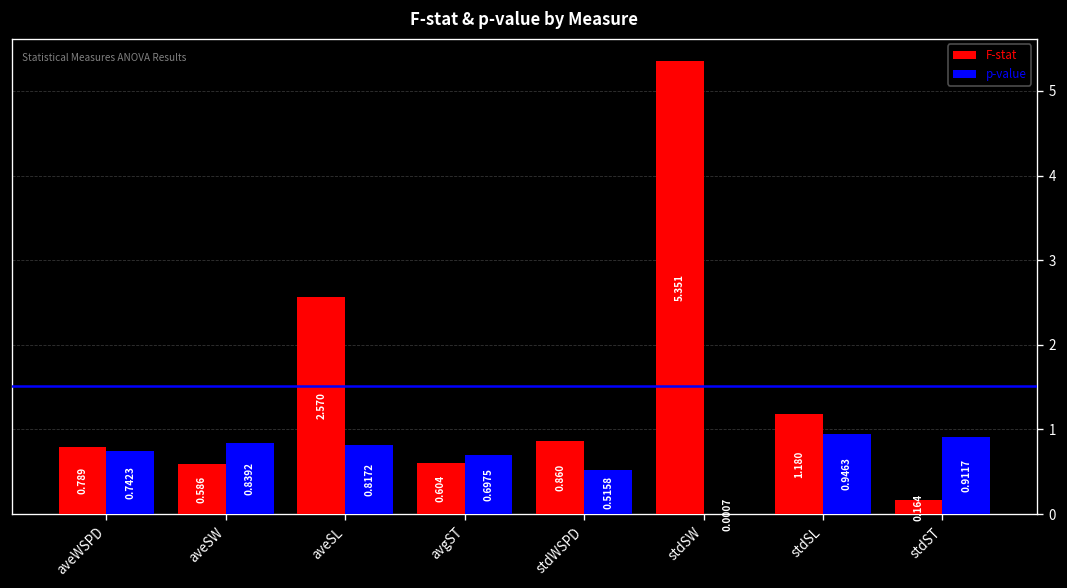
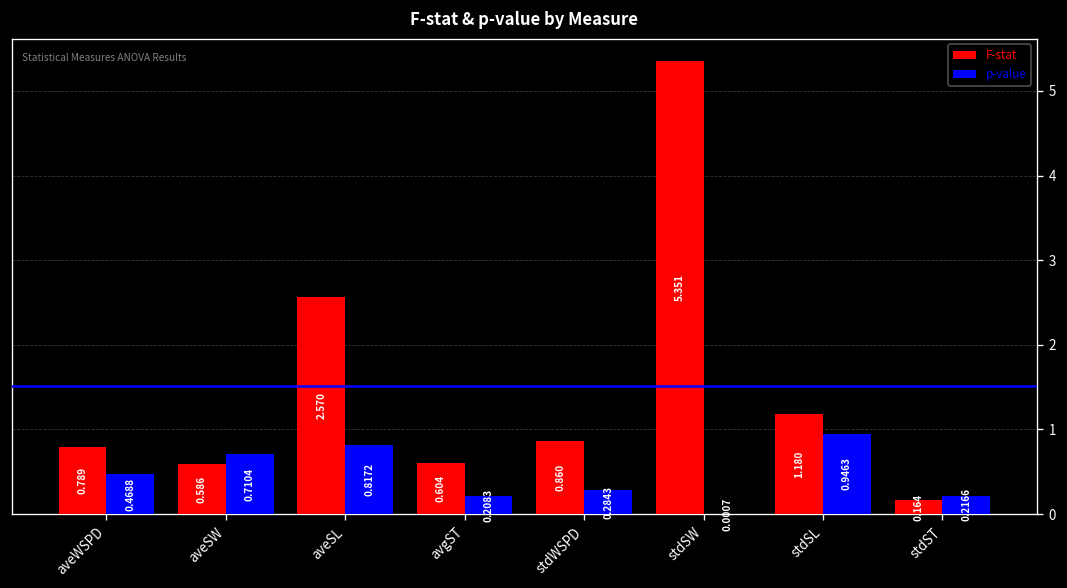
  {
    "F-stat": {
      "aveWSPD": 0.789,
      "aveSW": 0.586,
      "aveSL": 2.570,
      "avgST": 0.604,
      "stdWSPD": 0.860,
      "stdSW": 5.351,
      "stdSL": 1.180,
      "stdST": 0.164
    },
    "p-value": {
-     "aveWSPD": 0.7423,
-     "aveSW": 0.8392,
+     "aveWSPD": 0.4688,
+     "aveSW": 0.7104,
      "aveSL": 0.8172,
-     "avgST": 0.6975,
-     "stdWSPD": 0.5158,
+     "avgST": 0.2083,
+     "stdWSPD": 0.2843,
      "stdSW": 0.0007,
      "stdSL": 0.9463,
-     "stdST": 0.9117
+     "stdST": 0.2166
    }
  }
